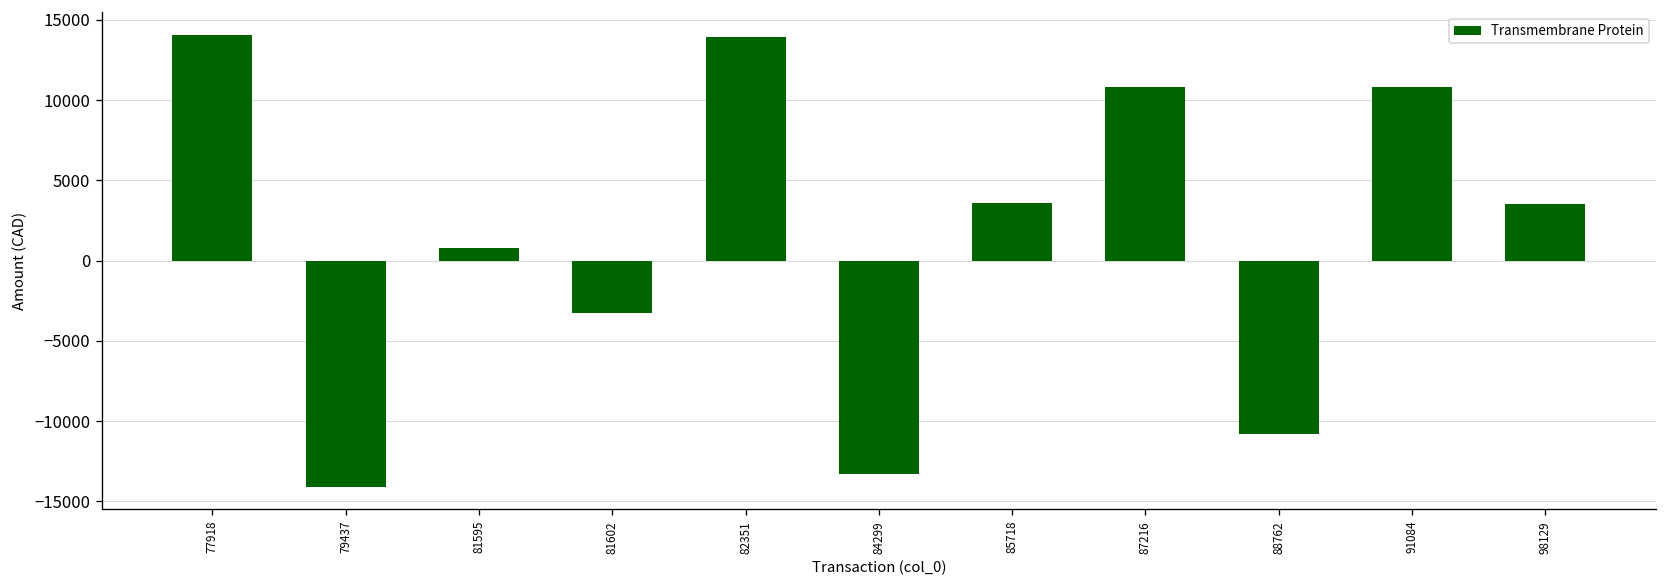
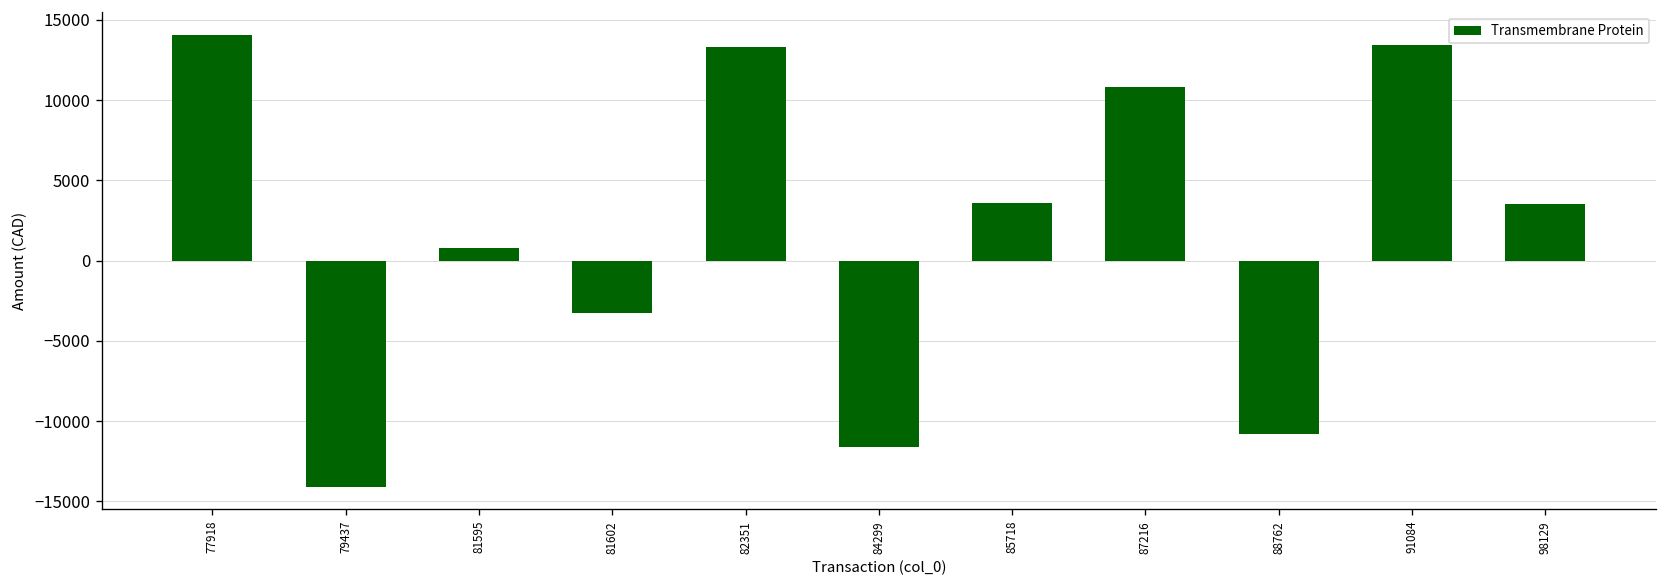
  {
    "77918": 14100,
    "79437": -14100,
    "81595": 800,
    "81602": -3300,
-   "82351": 13900,
-   "84299": -13300,
+   "82351": 13300,
+   "84299": -11600,
    "85718": 3600,
    "87216": 10800,
    "88762": -10800,
-   "91084": 10800,
+   "91084": 13400,
    "98129": 3500
  }
